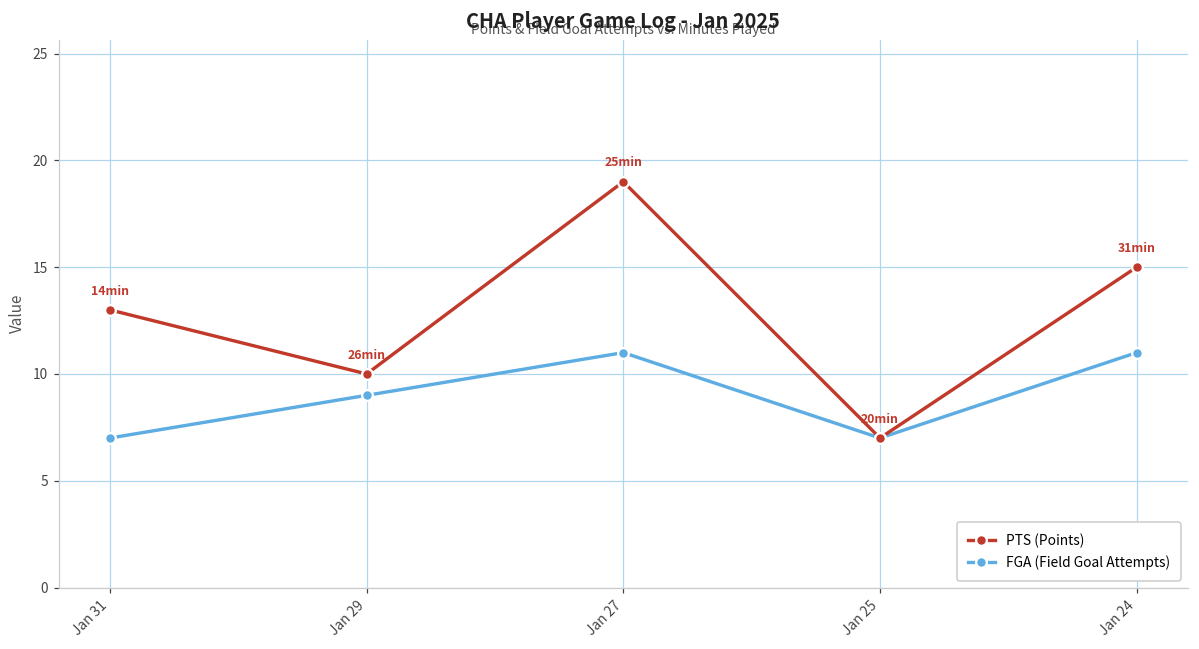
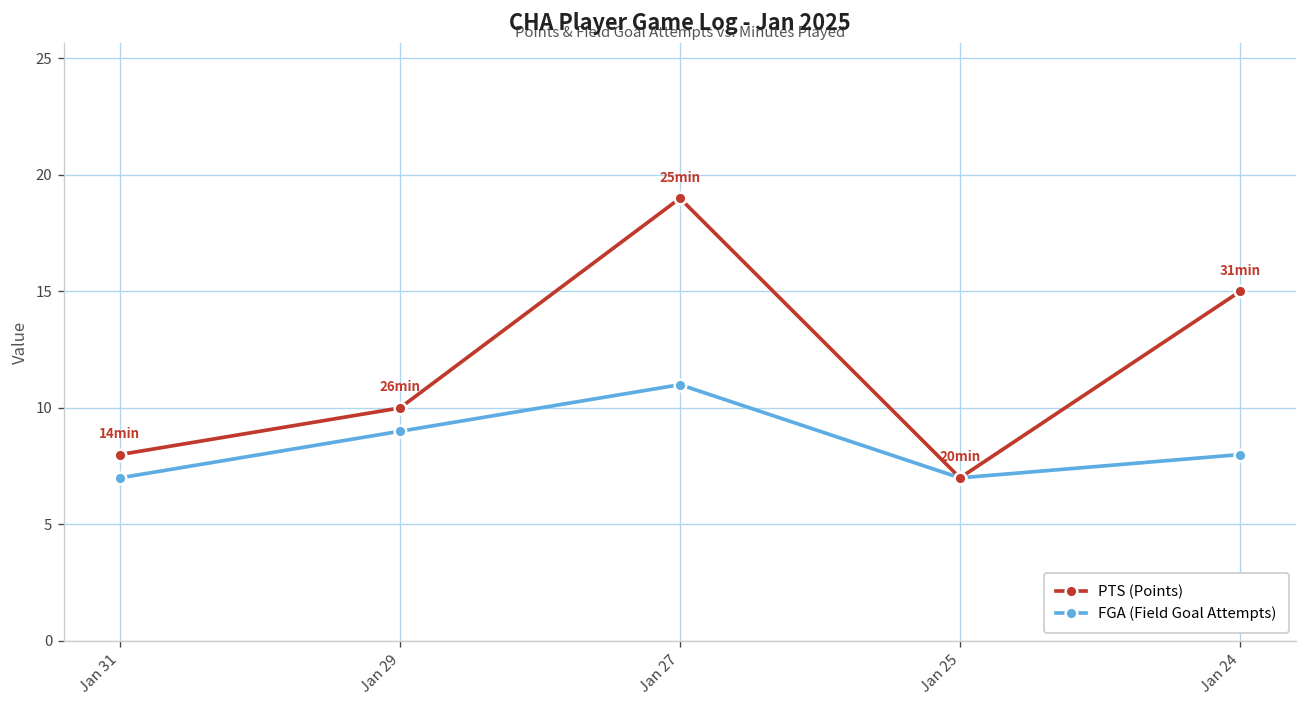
  {
    "PTS (Points)": {
-     "Jan 31": 13
+     "Jan 31": 8
    },
    "FGA (Field Goal Attempts)": {
      "Jan 31": 7,
      "Jan 29": 9,
      "Jan 27": 11,
-     "Jan 24": 11
+     "Jan 24": 8
    }
  }
